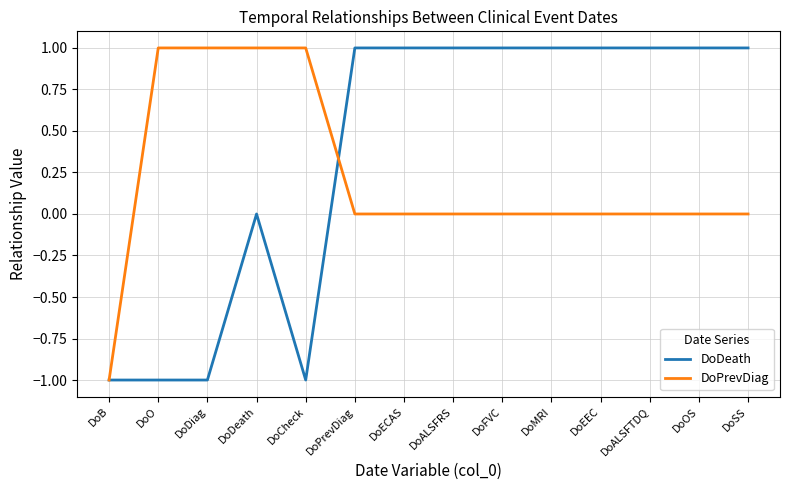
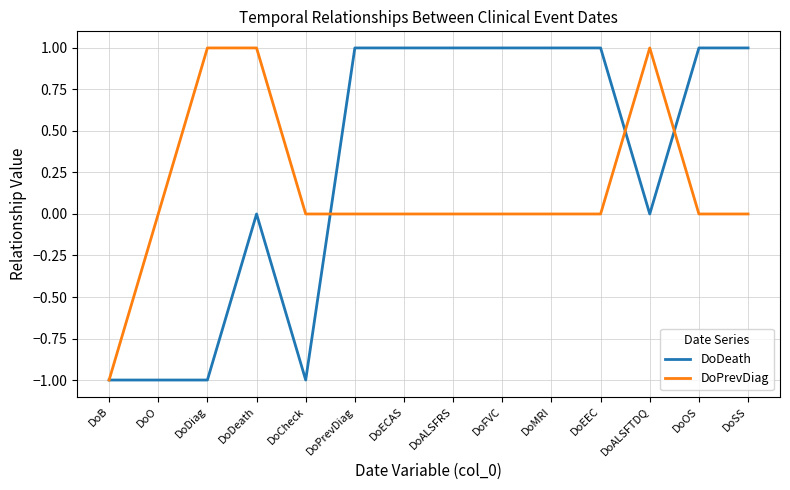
  {
    "DoDeath": {
      "DoO": -1,
      "DoDiag": -1,
      "DoDeath": 0,
      "DoCheck": -1,
      "DoPrevDiag": 1,
      "DoECAS": 1,
      "DoALSFRS": 1,
      "DoFVC": 1,
      "DoMRI": 1,
      "DoEEC": 1,
-     "DoALSFTDQ": 1,
+     "DoALSFTDQ": 0,
      "DoOS": 1,
      "DoSS": 1
    },
    "DoPrevDiag": {
-     "DoO": 1,
+     "DoO": 0,
      "DoDiag": 1,
      "DoDeath": 1,
-     "DoCheck": 1,
+     "DoCheck": 0,
      "DoPrevDiag": 0,
      "DoECAS": 0,
      "DoALSFRS": 0,
      "DoFVC": 0,
      "DoMRI": 0,
      "DoEEC": 0,
-     "DoALSFTDQ": 0,
+     "DoALSFTDQ": 1,
      "DoOS": 0,
      "DoSS": 0
    }
  }
